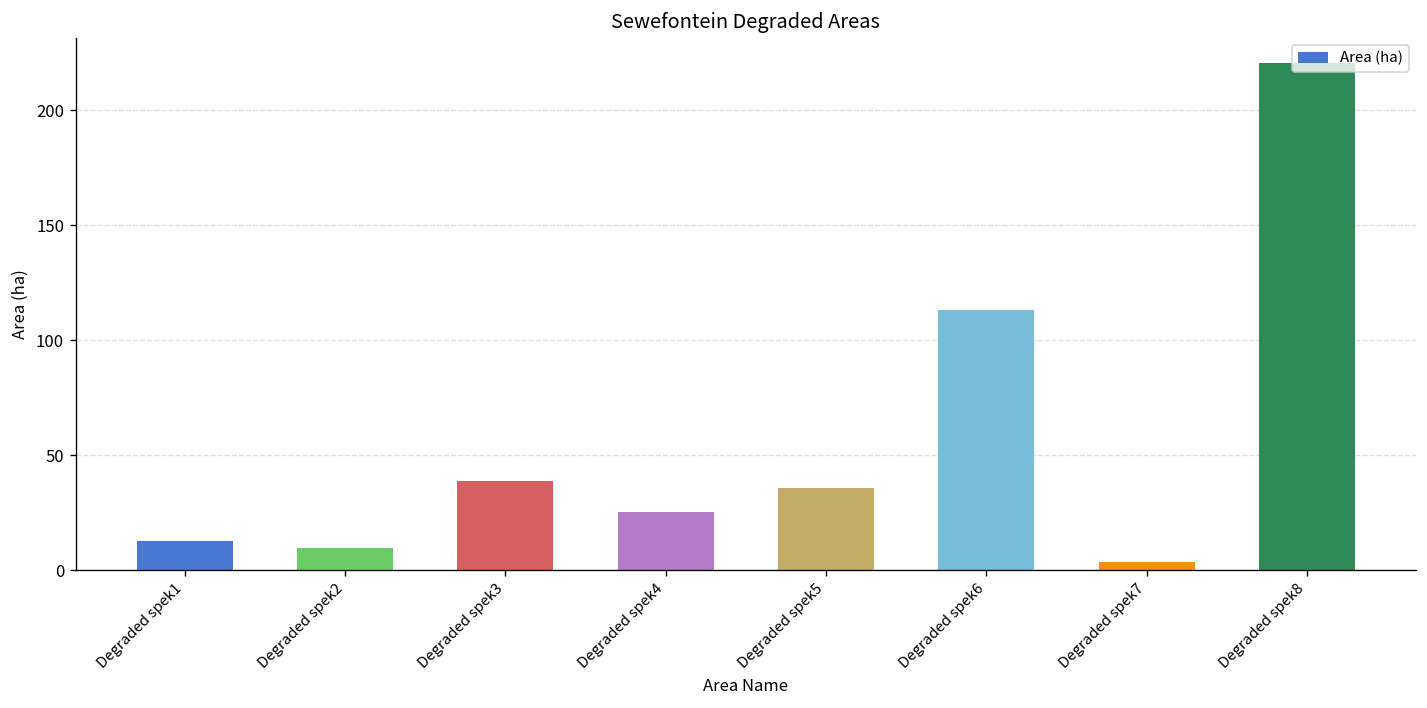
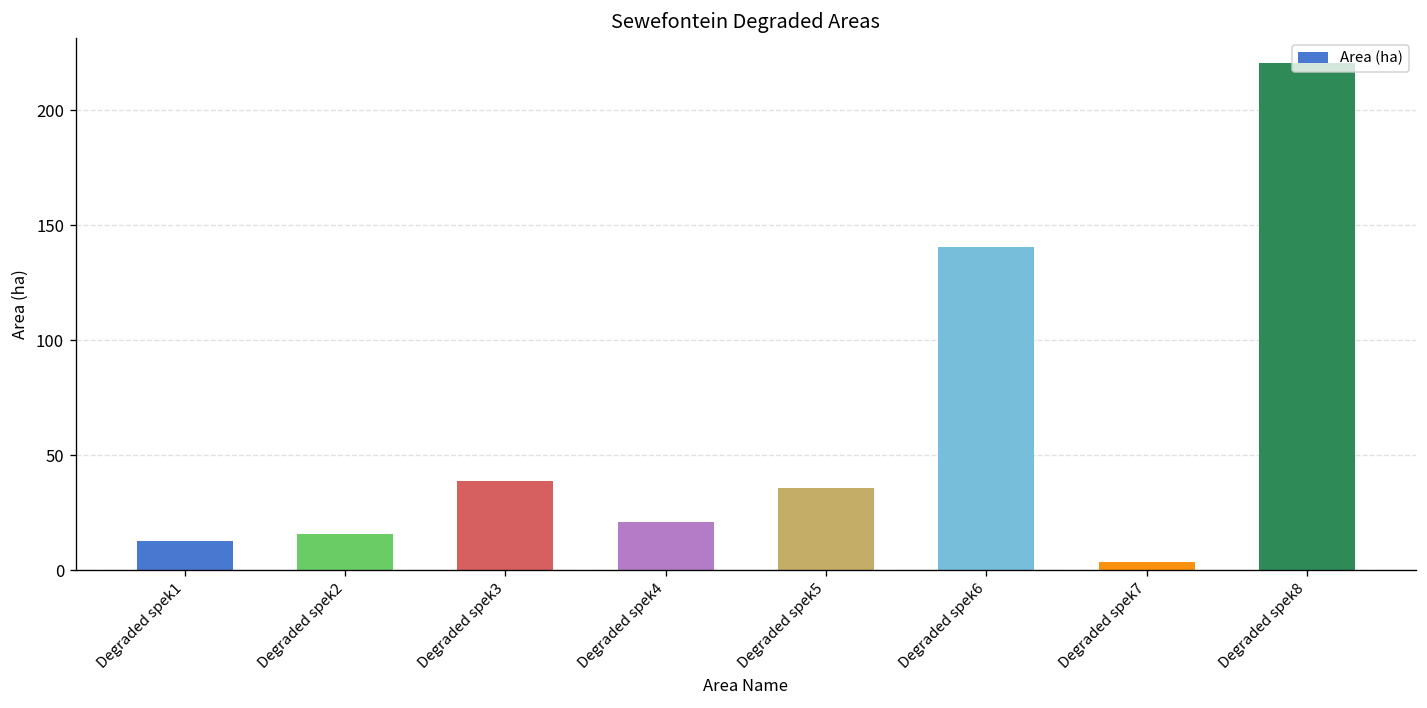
  {
    "Degraded spek1": 13,
-   "Degraded spek2": 10,
+   "Degraded spek2": 16,
    "Degraded spek3": 39,
-   "Degraded spek4": 25,
+   "Degraded spek4": 21,
    "Degraded spek5": 36,
-   "Degraded spek6": 113,
+   "Degraded spek6": 140,
    "Degraded spek7": 3
  }
